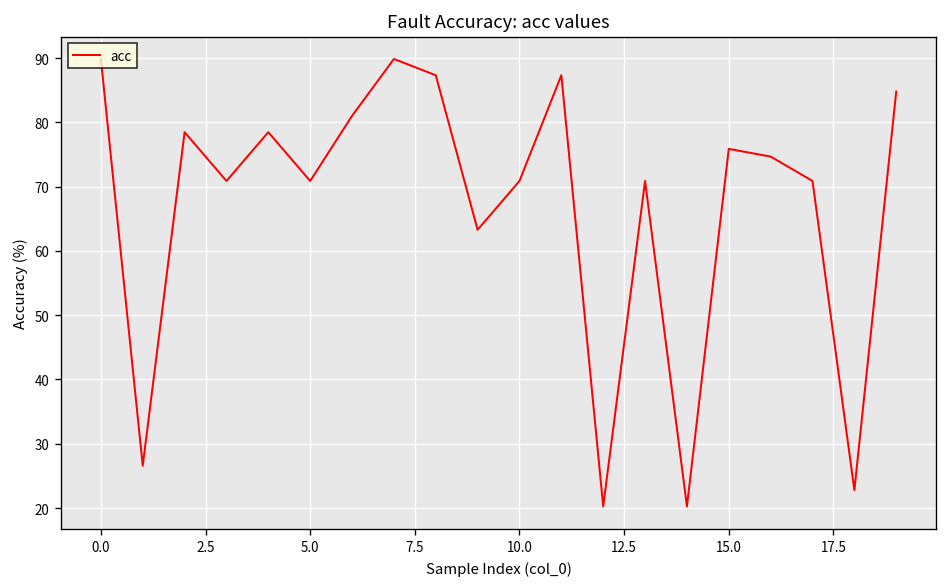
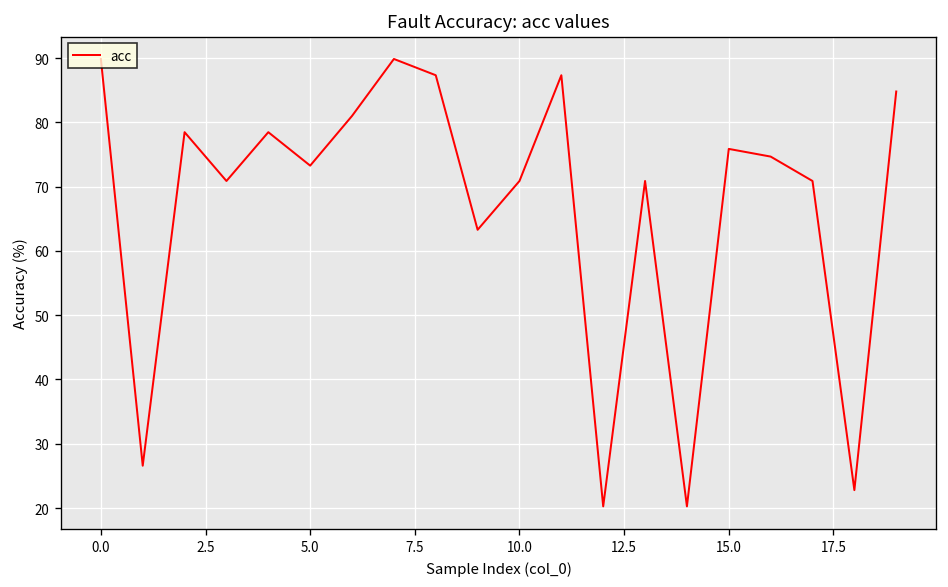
  {
-   "5.0": 71,
+   "5.0": 73,
    "10.0": 71,
    "15.0": 76
  }
